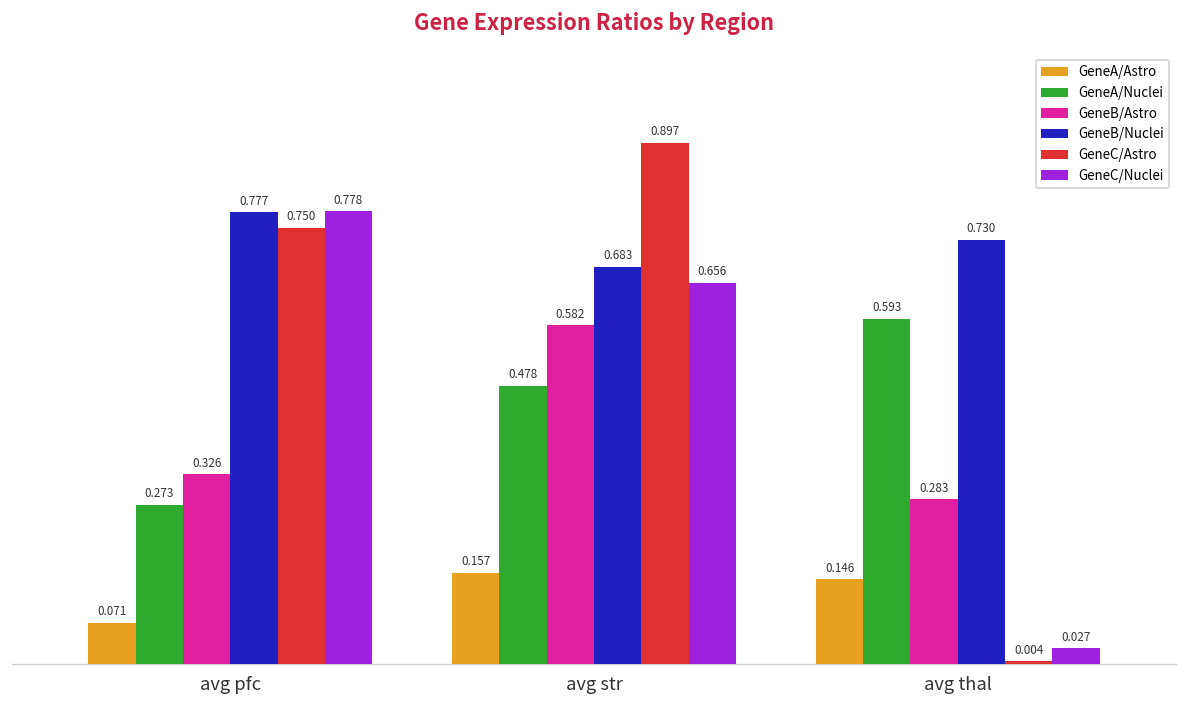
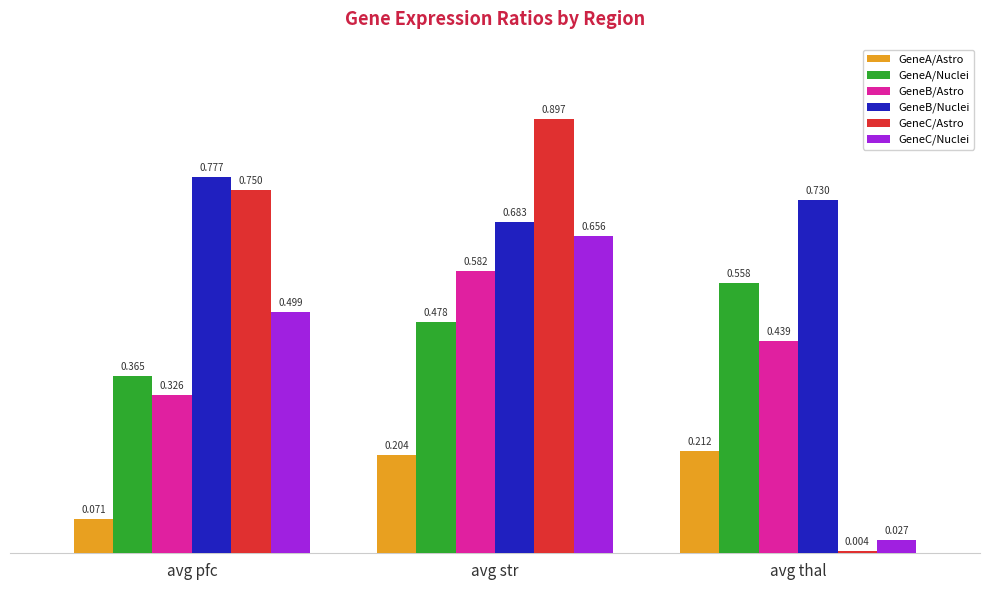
  {
    "GeneA/Astro": {
      "avg pfc": 0.071,
-     "avg str": 0.157,
-     "avg thal": 0.146
+     "avg str": 0.204,
+     "avg thal": 0.212
    },
    "GeneA/Nuclei": {
-     "avg pfc": 0.273,
+     "avg pfc": 0.365,
      "avg str": 0.478,
-     "avg thal": 0.593
+     "avg thal": 0.558
    },
    "GeneB/Astro": {
      "avg pfc": 0.326,
      "avg str": 0.582,
-     "avg thal": 0.283
+     "avg thal": 0.439
    },
    "GeneB/Nuclei": {
      "avg pfc": 0.777,
      "avg str": 0.683,
      "avg thal": 0.730
    },
    "GeneC/Astro": {
      "avg pfc": 0.750,
      "avg str": 0.897,
      "avg thal": 0.004
    },
    "GeneC/Nuclei": {
-     "avg pfc": 0.778,
+     "avg pfc": 0.499,
      "avg str": 0.656,
      "avg thal": 0.027
    }
  }
